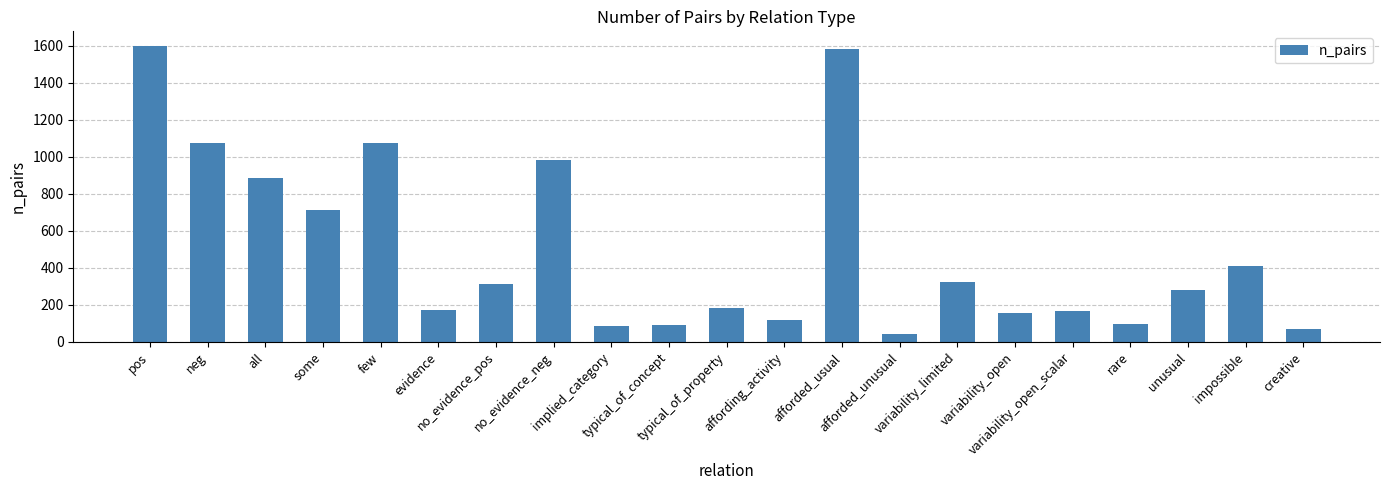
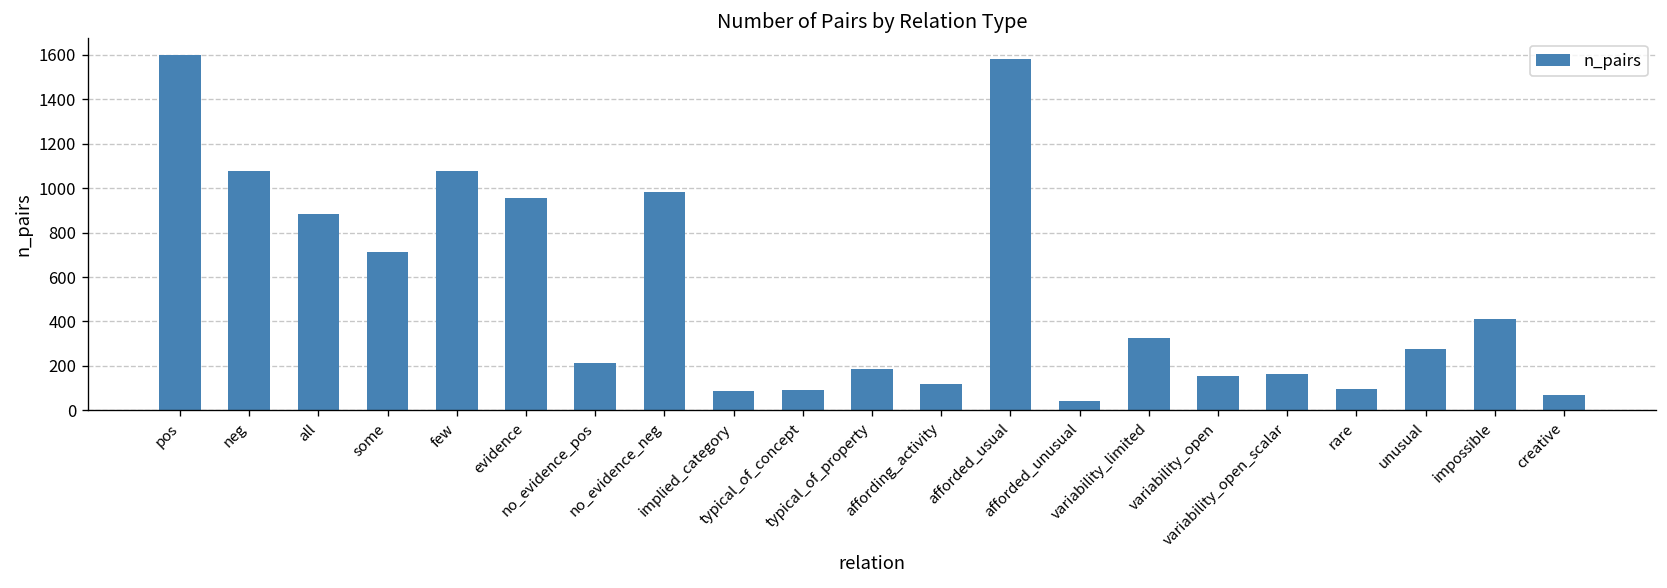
  {
    "pos": 1600,
    "neg": 1080,
    "all": 890,
    "some": 710,
    "few": 1080,
-   "evidence": 170,
-   "no_evidence_pos": 310,
+   "evidence": 960,
+   "no_evidence_pos": 220,
    "no_evidence_neg": 980,
    "implied_category": 90,
    "typical_of_concept": 90,
    "typical_of_property": 180,
    "affording_activity": 120,
    "afforded_usual": 1580,
    "afforded_unusual": 40,
    "variability_limited": 320,
    "variability_open": 160,
    "variability_open_scalar": 170,
    "rare": 100,
    "unusual": 280,
    "impossible": 410,
    "creative": 70
  }
